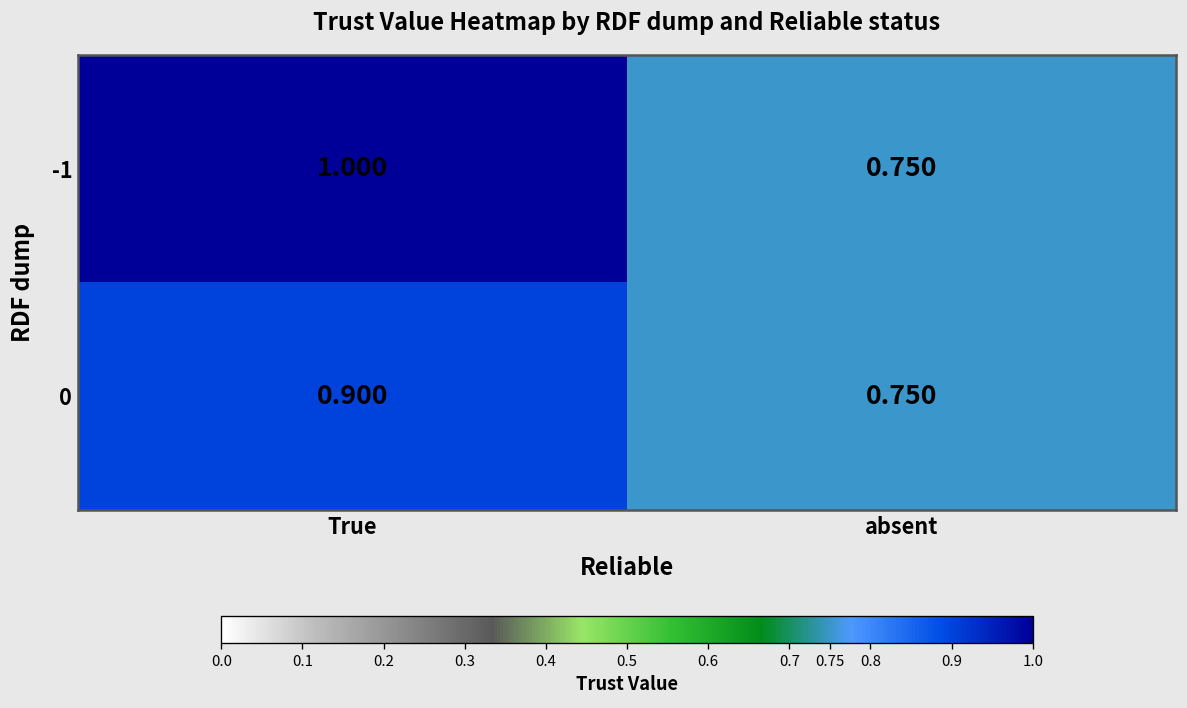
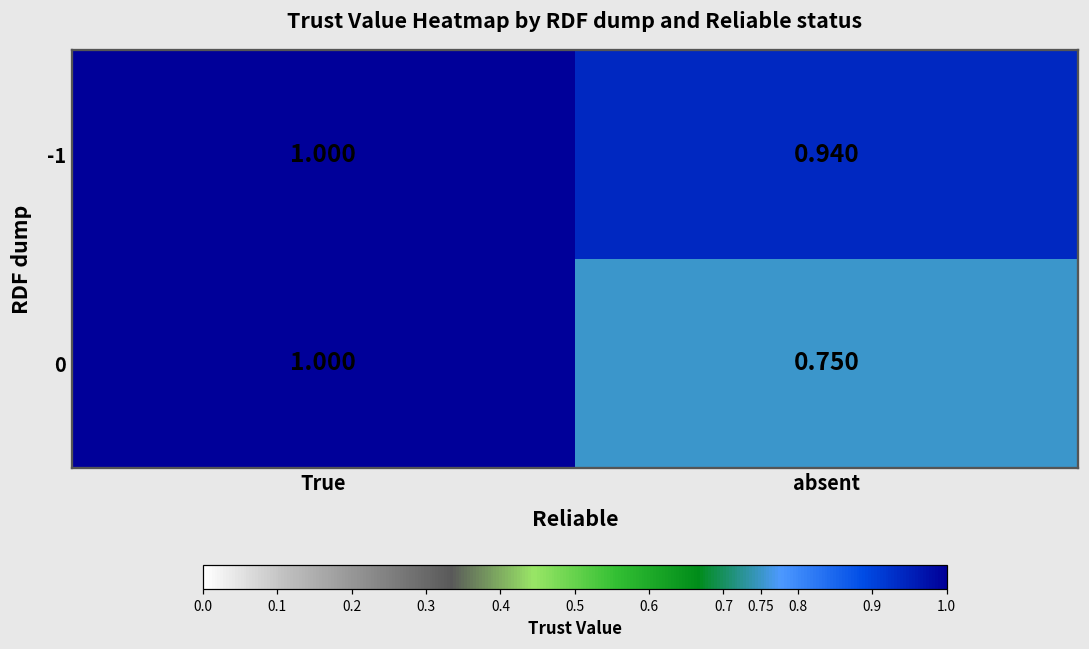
  {
    "-1": {
      "True": 1.000,
-     "absent": 0.750
+     "absent": 0.940
    },
    "0": {
-     "True": 0.900,
+     "True": 1.000,
      "absent": 0.750
    }
  }
